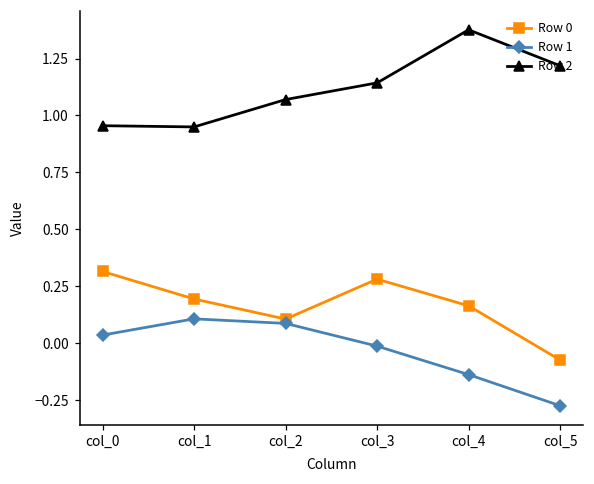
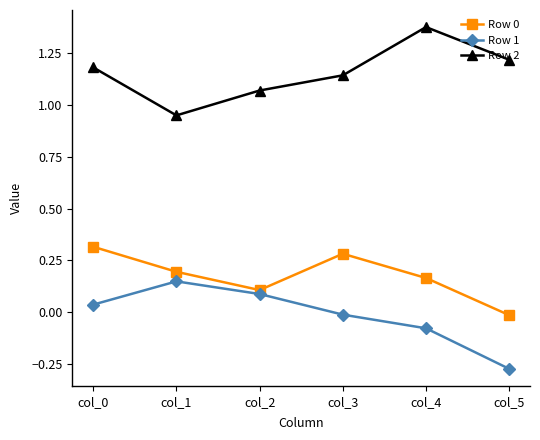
  {
    "Row 0": {
      "col_0": 0.32,
      "col_1": 0.19,
      "col_2": 0.11,
      "col_3": 0.28,
      "col_4": 0.16,
-     "col_5": -0.07
+     "col_5": -0.01
    },
    "Row 1": {
      "col_0": 0.04,
-     "col_1": 0.11,
+     "col_1": 0.15,
      "col_2": 0.09,
      "col_3": -0.01,
-     "col_4": -0.14,
+     "col_4": -0.08,
      "col_5": -0.27
    },
    "Row 2": {
-     "col_0": 0.96,
+     "col_0": 1.18,
      "col_1": 0.95,
      "col_2": 1.07,
      "col_3": 1.14,
      "col_4": 1.38,
      "col_5": 1.22
    }
  }
